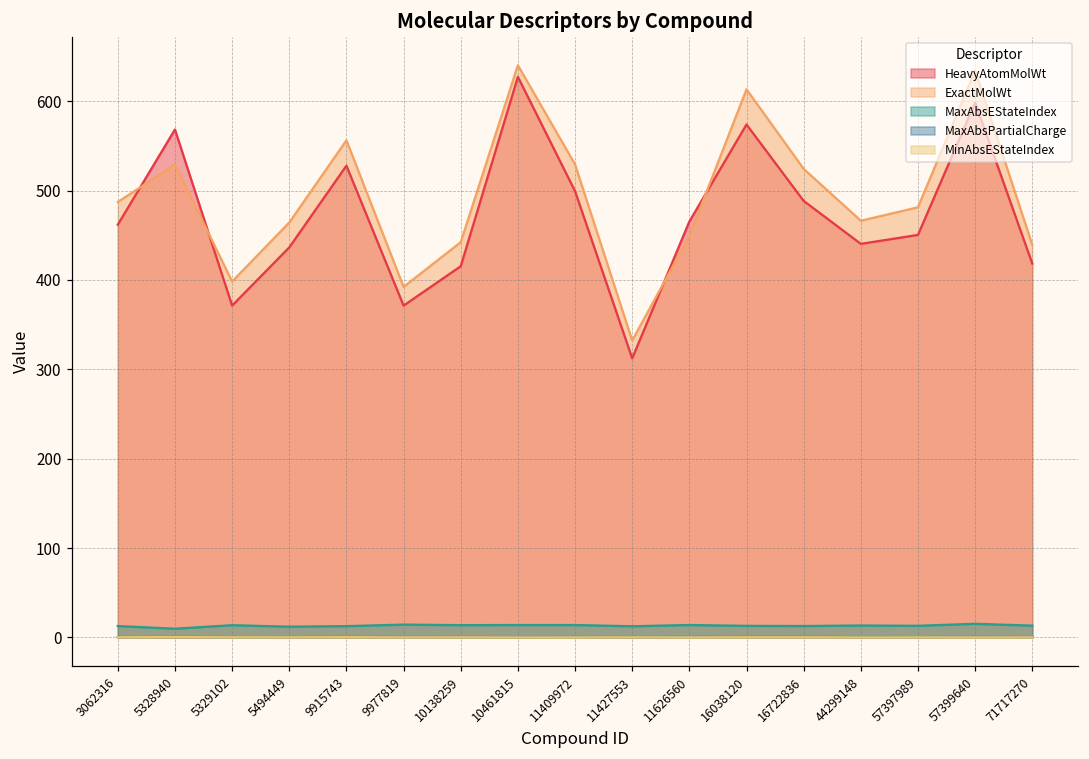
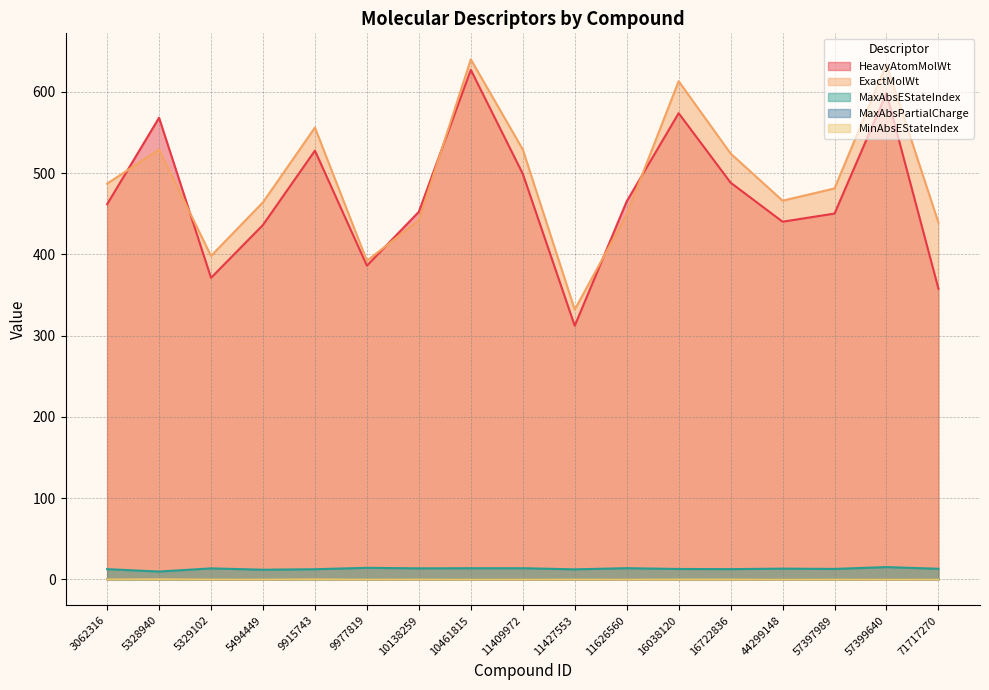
  {
    "HeavyAtomMolWt": {
      "3062316": 460,
      "5328940": 570,
      "5329102": 370,
      "5494449": 440,
      "9915743": 530,
-     "9977819": 370,
-     "10138259": 420,
+     "9977819": 390,
+     "10138259": 450,
      "10461815": 630,
      "11409972": 500,
      "11427553": 310,
      "11626560": 470,
      "16038120": 570,
      "16722836": 490,
      "44299148": 440,
      "57397989": 450,
-     "71717270": 420
+     "71717270": 360
    }
  }
